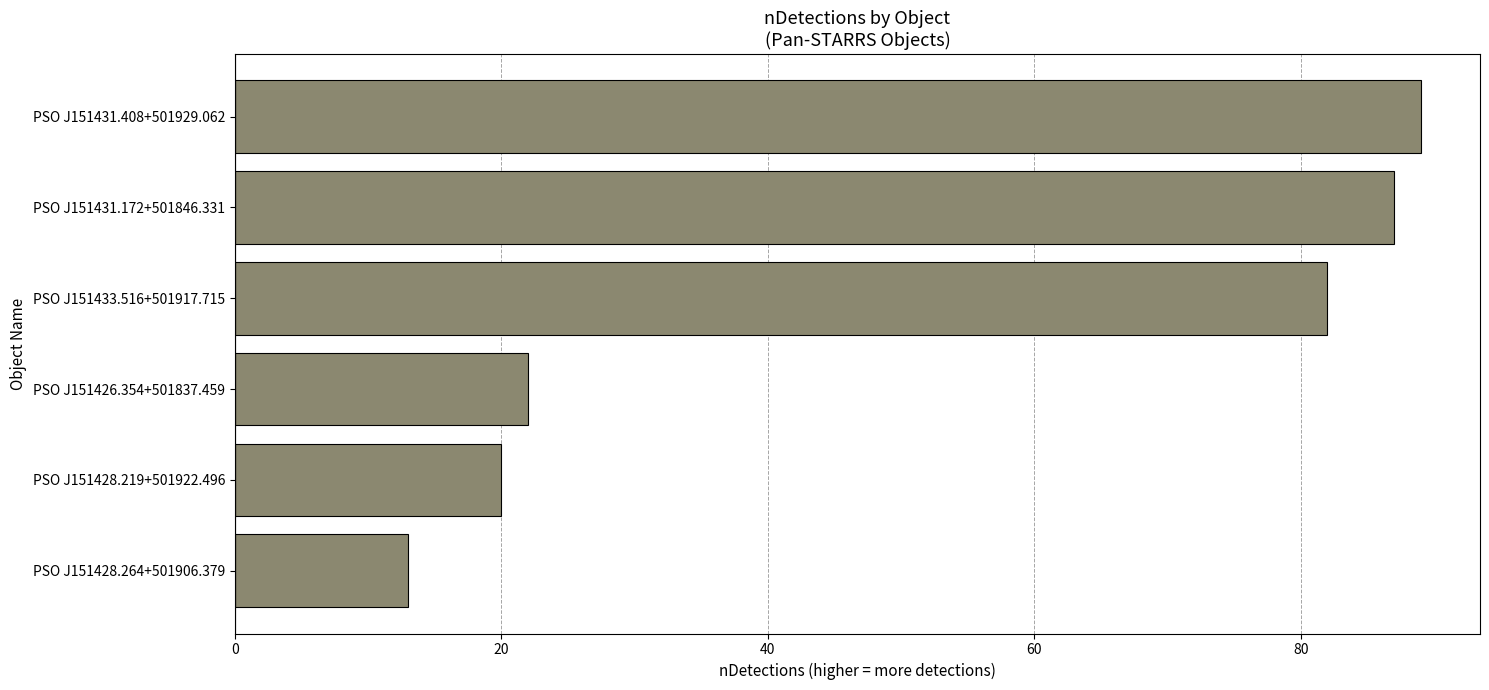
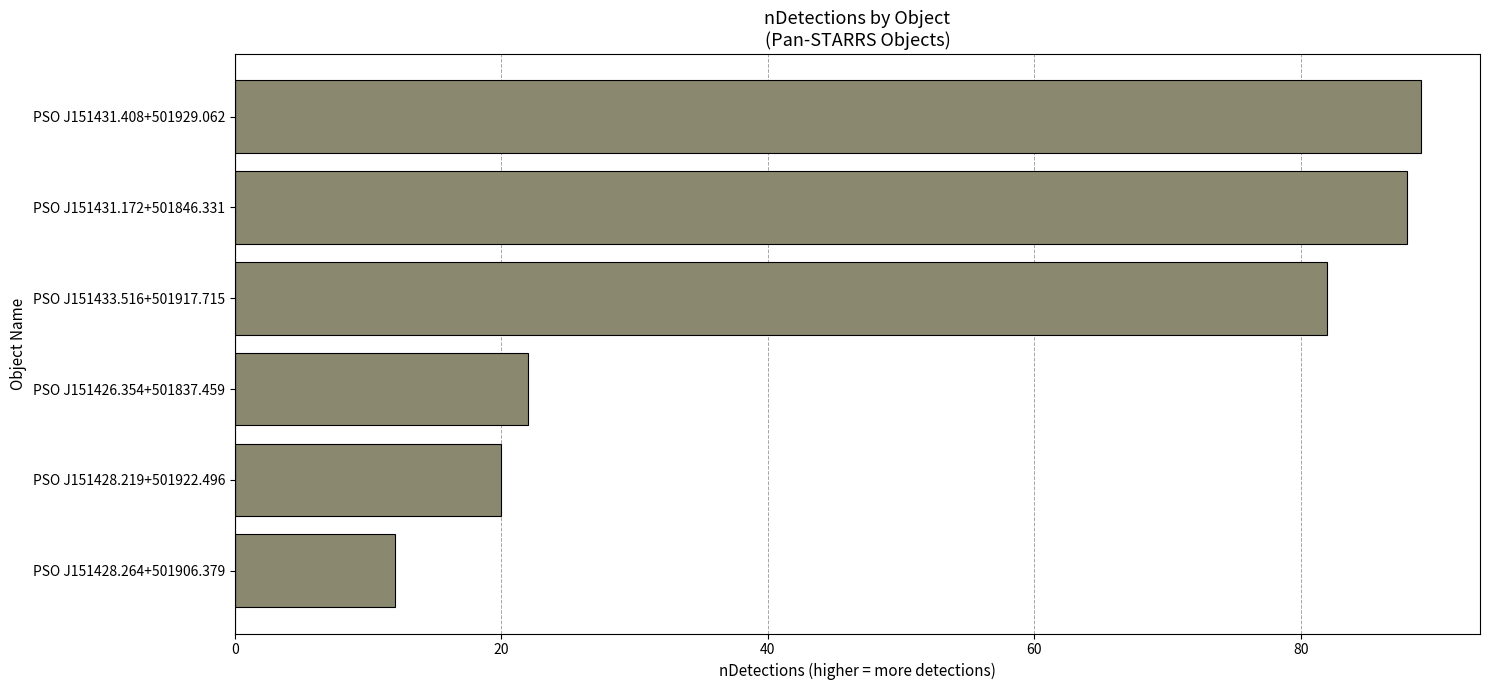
  {
    "PSO J151431.408+501929.062": 89,
-   "PSO J151431.172+501846.331": 87,
+   "PSO J151431.172+501846.331": 88,
    "PSO J151433.516+501917.715": 82,
    "PSO J151426.354+501837.459": 22,
    "PSO J151428.219+501922.496": 20,
-   "PSO J151428.264+501906.379": 13
+   "PSO J151428.264+501906.379": 12
  }
